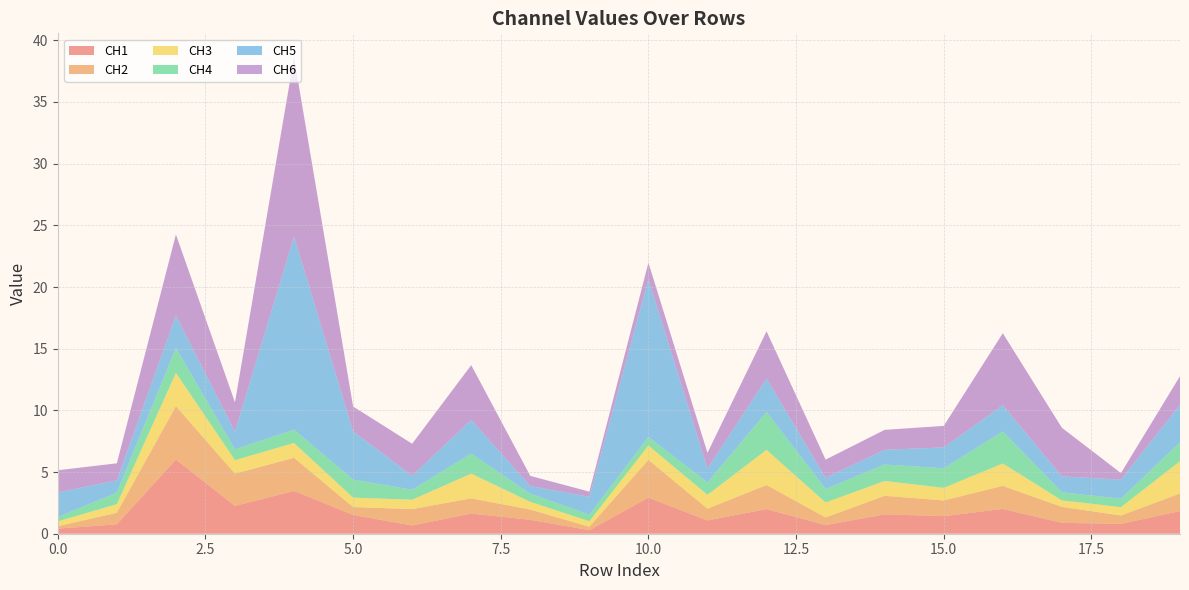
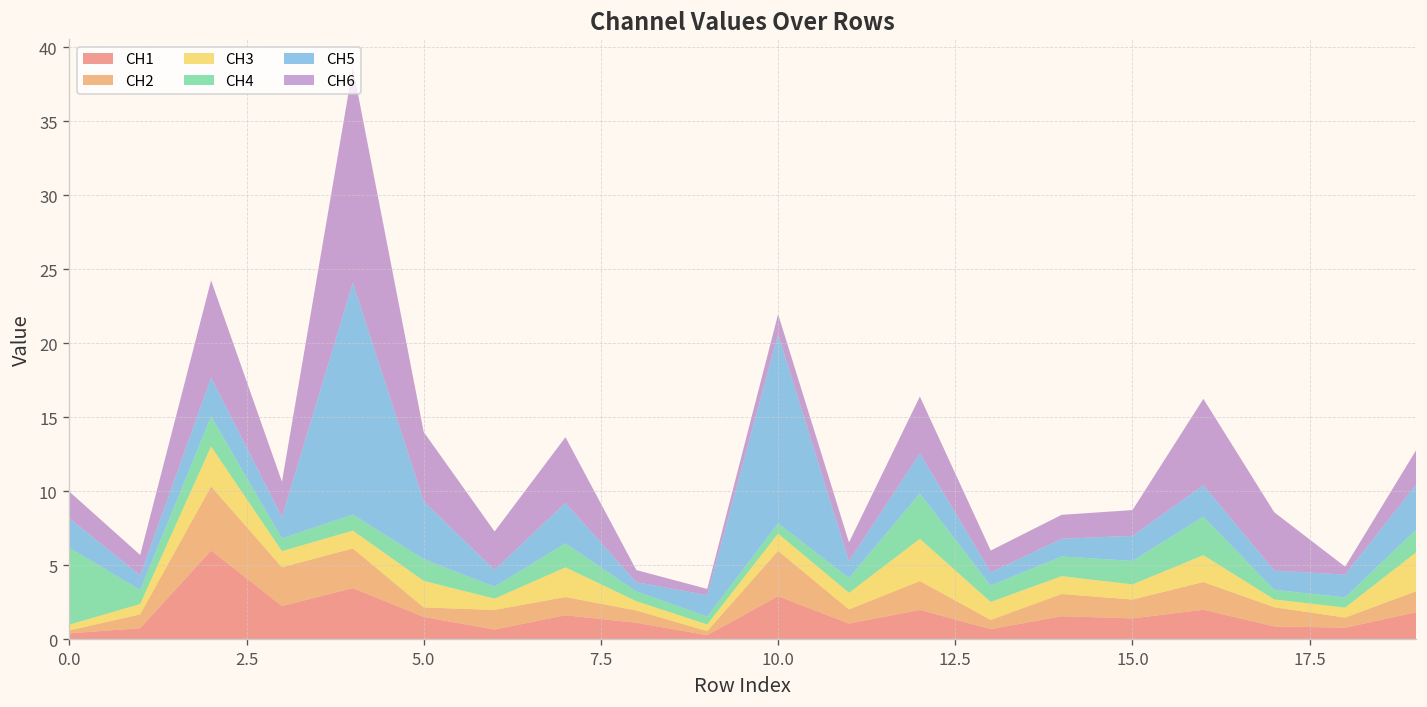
  {
    "CH3": {
      "0.0": 0.4,
-     "5.0": 0.8,
+     "5.0": 1.8,
      "10.0": 1.2,
      "15.0": 1.0
    },
    "CH4": {
-     "0.0": 0.3,
+     "0.0": 5.2,
      "5.0": 1.5,
      "10.0": 0.7,
      "15.0": 1.6
    },
    "CH5": {
      "0.0": 2.0,
      "5.0": 3.9,
      "10.0": 12.8,
      "15.0": 1.7
    },
    "CH6": {
      "0.0": 1.8,
-     "5.0": 2.0,
+     "5.0": 4.7,
      "10.0": 1.4,
      "15.0": 1.7
    }
  }
